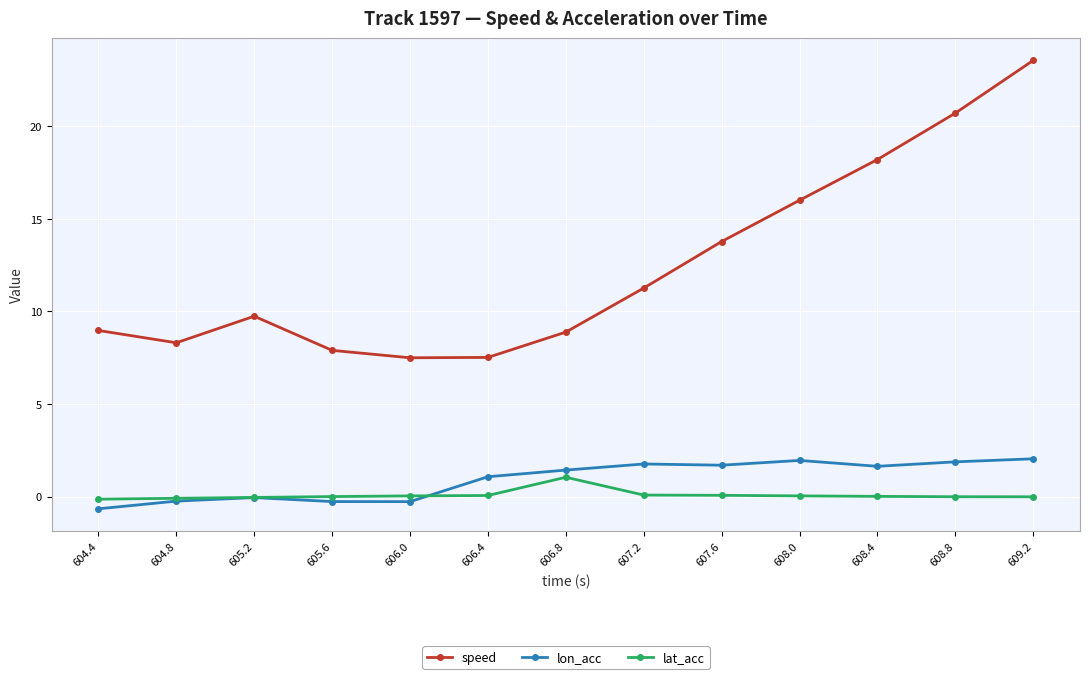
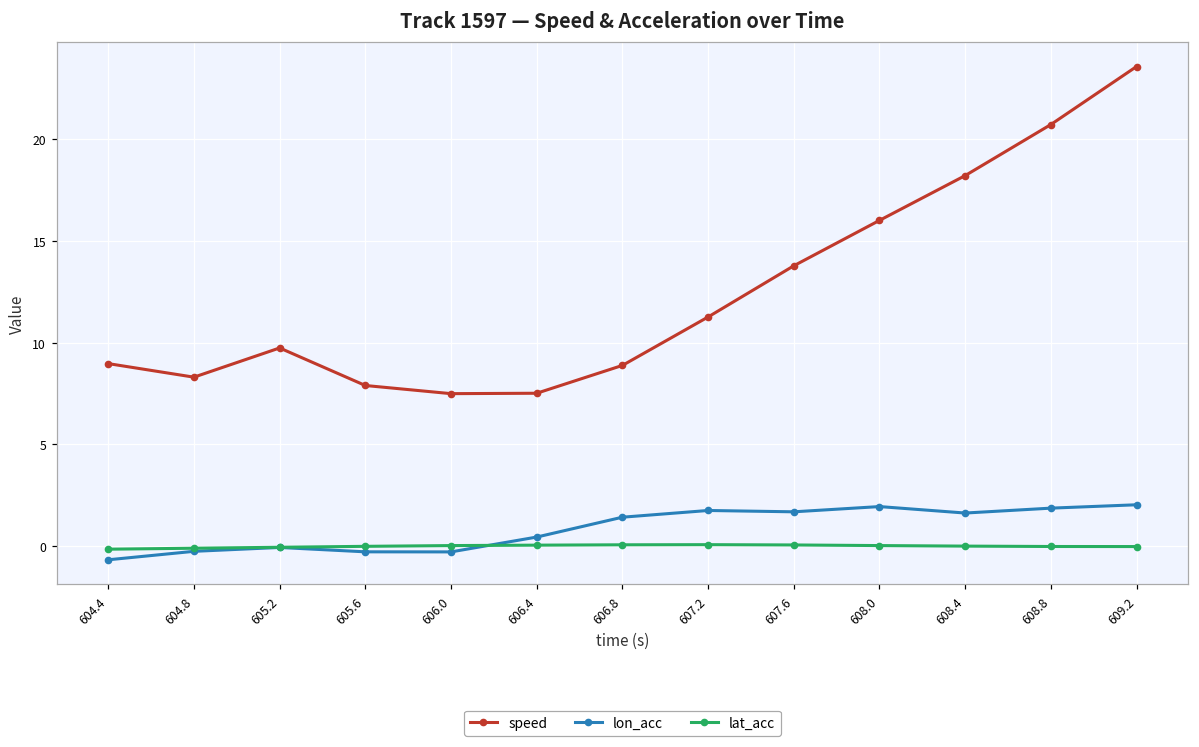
  {
    "speed": {
      "604.4": 9.0,
      "604.8": 8.3,
      "605.2": 9.7,
      "605.6": 7.9,
      "606.0": 7.5,
      "606.4": 7.5,
      "606.8": 8.9,
      "607.2": 11.3,
      "607.6": 13.8,
      "608.0": 16.0,
      "608.4": 18.2,
      "608.8": 20.7,
      "609.2": 23.6
    },
    "lon_acc": {
      "604.4": -0.7,
      "604.8": -0.2,
      "605.6": -0.3,
      "606.0": -0.3,
-     "606.4": 1.1,
+     "606.4": 0.5,
      "606.8": 1.4,
      "607.2": 1.8,
      "607.6": 1.7,
      "608.0": 1.9,
      "608.4": 1.6,
      "608.8": 1.9,
      "609.2": 2.0
    },
    "lat_acc": {
      "604.4": -0.1,
      "604.8": -0.1,
      "605.6": 0.0,
      "606.0": 0.0,
      "606.4": 0.1,
-     "606.8": 1.0,
+     "606.8": 0.1,
      "607.2": 0.1,
      "607.6": 0.1,
      "608.0": 0.0,
      "608.4": 0.0,
      "608.8": 0.0,
      "609.2": 0.0
    }
  }
